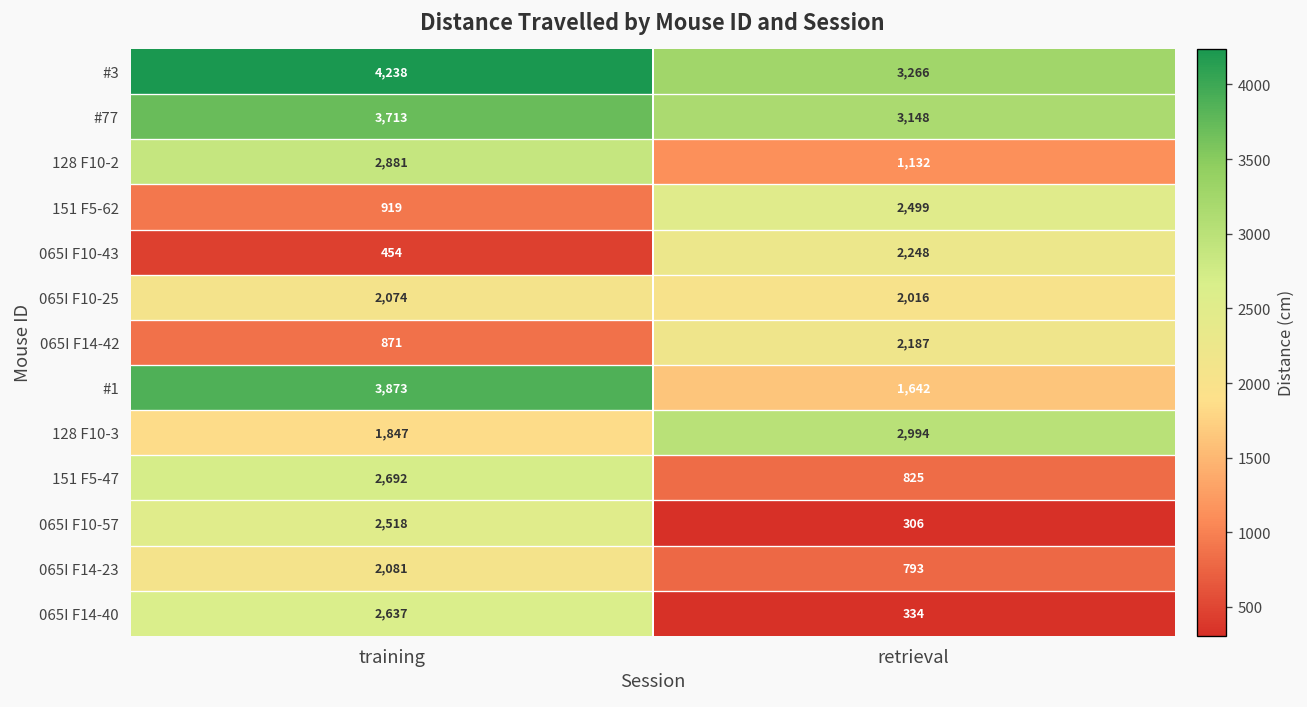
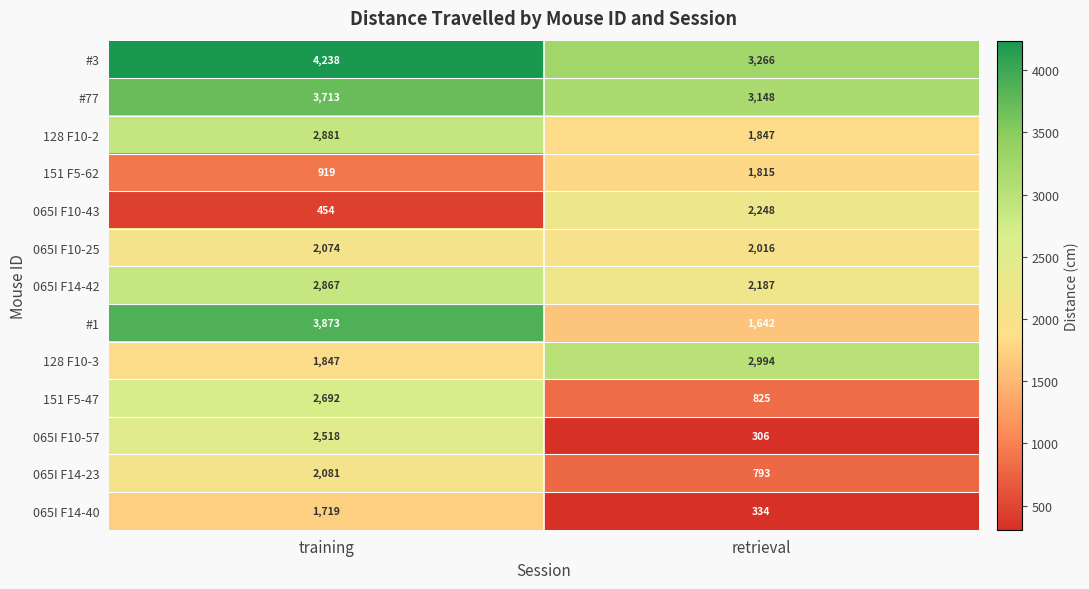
  {
    "#3": {
      "training": "4,238",
      "retrieval": "3,266"
    },
    "#77": {
      "training": "3,713",
      "retrieval": "3,148"
    },
    "128 F10-2": {
      "training": "2,881",
-     "retrieval": "1,132"
+     "retrieval": "1,847"
    },
    "151 F5-62": {
      "training": "919",
-     "retrieval": "2,499"
+     "retrieval": "1,815"
    },
    "065I F10-43": {
      "training": "454",
      "retrieval": "2,248"
    },
    "065I F10-25": {
      "training": "2,074",
      "retrieval": "2,016"
    },
    "065I F14-42": {
-     "training": "871",
+     "training": "2,867",
      "retrieval": "2,187"
    },
    "#1": {
      "training": "3,873",
      "retrieval": "1,642"
    },
    "128 F10-3": {
      "training": "1,847",
      "retrieval": "2,994"
    },
    "151 F5-47": {
      "training": "2,692",
      "retrieval": "825"
    },
    "065I F10-57": {
      "training": "2,518",
      "retrieval": "306"
    },
    "065I F14-23": {
      "training": "2,081",
      "retrieval": "793"
    },
    "065I F14-40": {
-     "training": "2,637",
+     "training": "1,719",
      "retrieval": "334"
    }
  }
